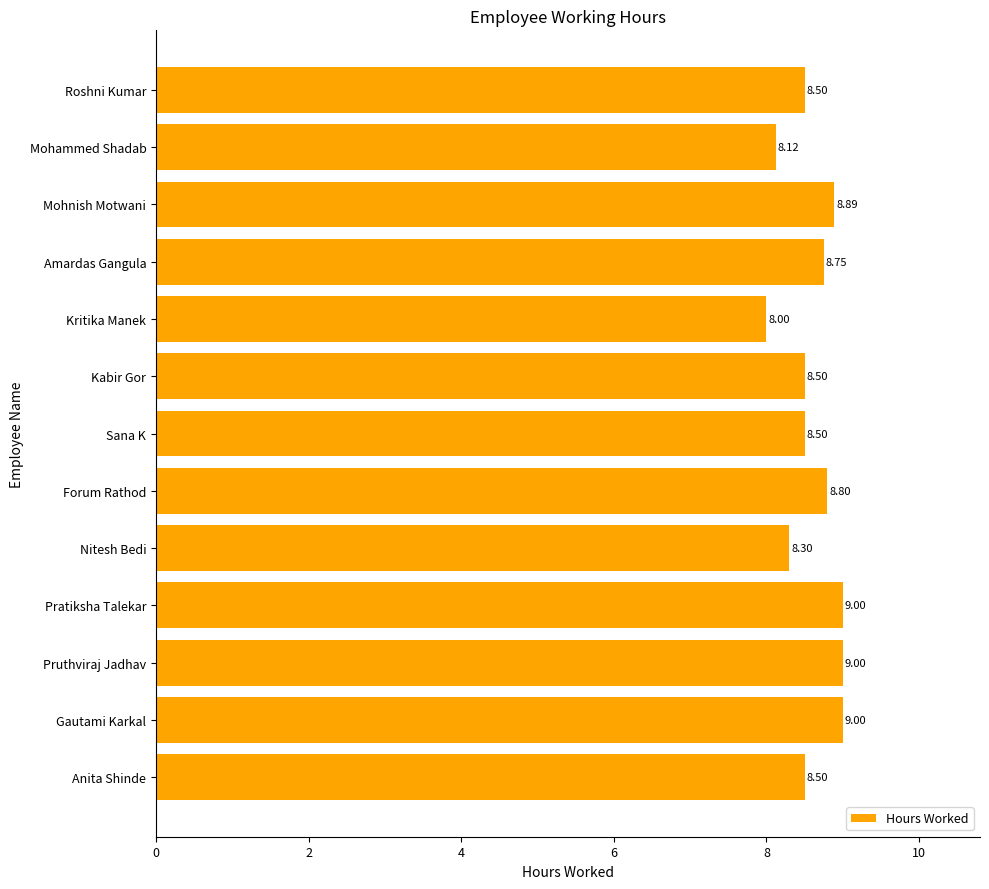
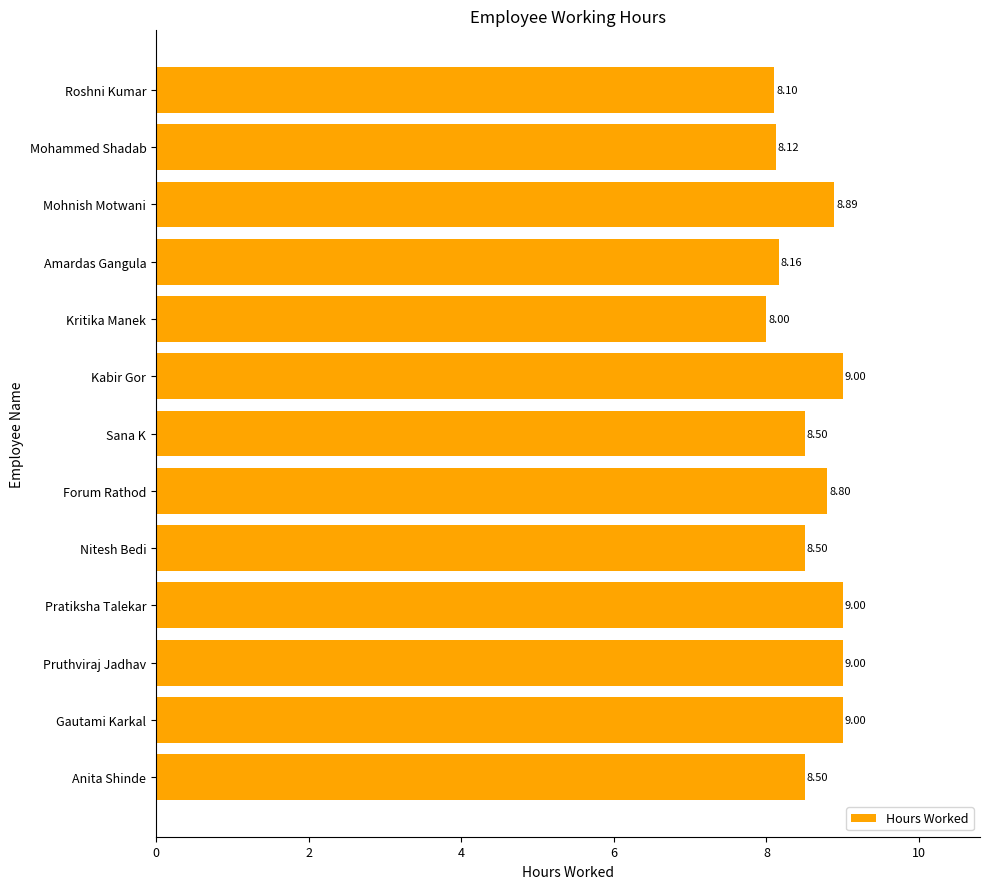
  {
-   "Roshni Kumar": 8.50,
+   "Roshni Kumar": 8.10,
    "Mohammed Shadab": 8.12,
    "Mohnish Motwani": 8.89,
-   "Amardas Gangula": 8.75,
+   "Amardas Gangula": 8.16,
    "Kritika Manek": 8.00,
-   "Kabir Gor": 8.50,
+   "Kabir Gor": 9.00,
    "Sana K": 8.50,
    "Forum Rathod": 8.80,
-   "Nitesh Bedi": 8.30,
+   "Nitesh Bedi": 8.50,
    "Pratiksha Talekar": 9.00,
    "Pruthviraj Jadhav": 9.00,
    "Gautami Karkal": 9.00,
    "Anita Shinde": 8.50
  }
